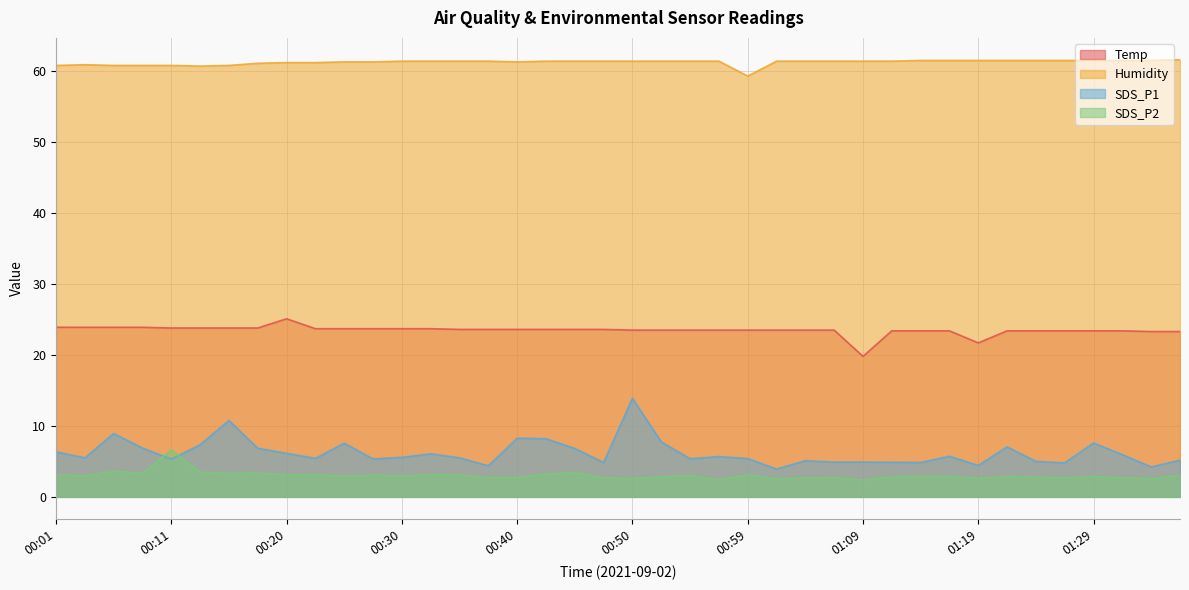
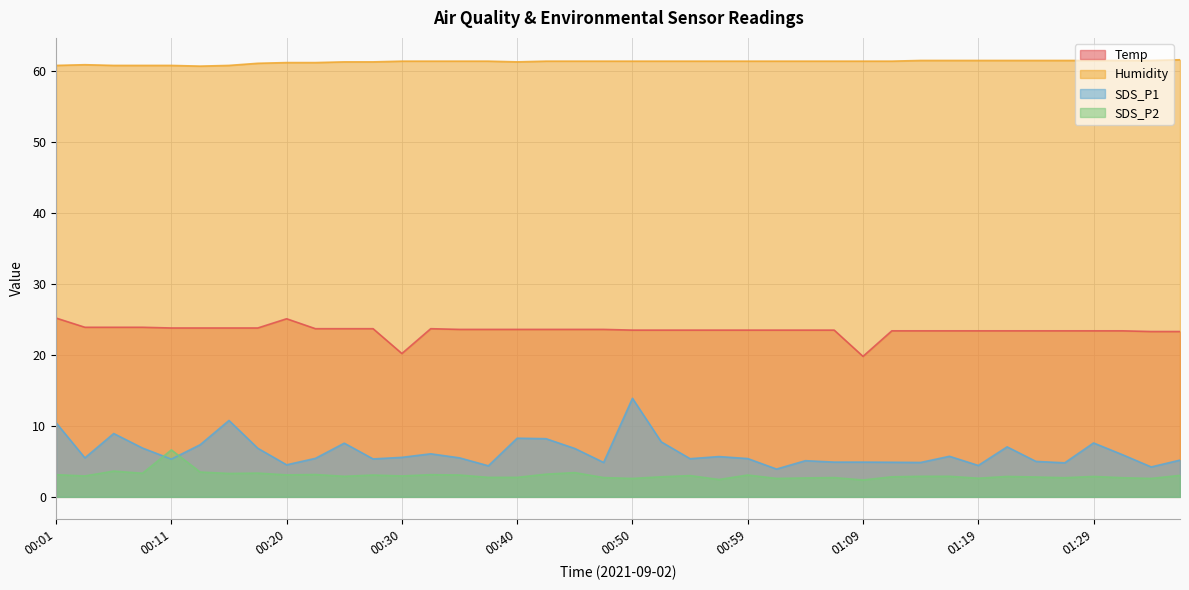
  {
    "Temp": {
-     "00:01": 24,
+     "00:01": 25,
      "00:11": 24,
      "00:20": 25,
-     "00:30": 24,
+     "00:30": 20,
      "00:40": 24,
      "00:50": 24,
      "00:59": 24,
      "01:09": 20,
-     "01:19": 22,
+     "01:19": 23,
      "01:29": 23
    },
    "Humidity": {
      "00:01": 61,
      "00:11": 61,
      "00:20": 61,
      "00:30": 61,
      "00:40": 61,
      "00:50": 61,
-     "00:59": 59,
+     "00:59": 61,
      "01:09": 61,
      "01:19": 62
    },
    "SDS_P1": {
-     "00:01": 6,
+     "00:01": 10,
      "00:11": 5,
-     "00:20": 6,
+     "00:20": 5,
      "00:30": 6,
      "00:40": 8,
      "00:50": 14,
      "00:59": 5,
      "01:09": 5,
      "01:19": 4,
      "01:29": 8
    },
    "SDS_P2": {
      "00:01": 3,
      "00:11": 7,
      "00:20": 3,
      "00:30": 3,
      "00:40": 3,
      "00:50": 3,
      "00:59": 3,
      "01:09": 2,
      "01:19": 3,
      "01:29": 3
    }
  }
